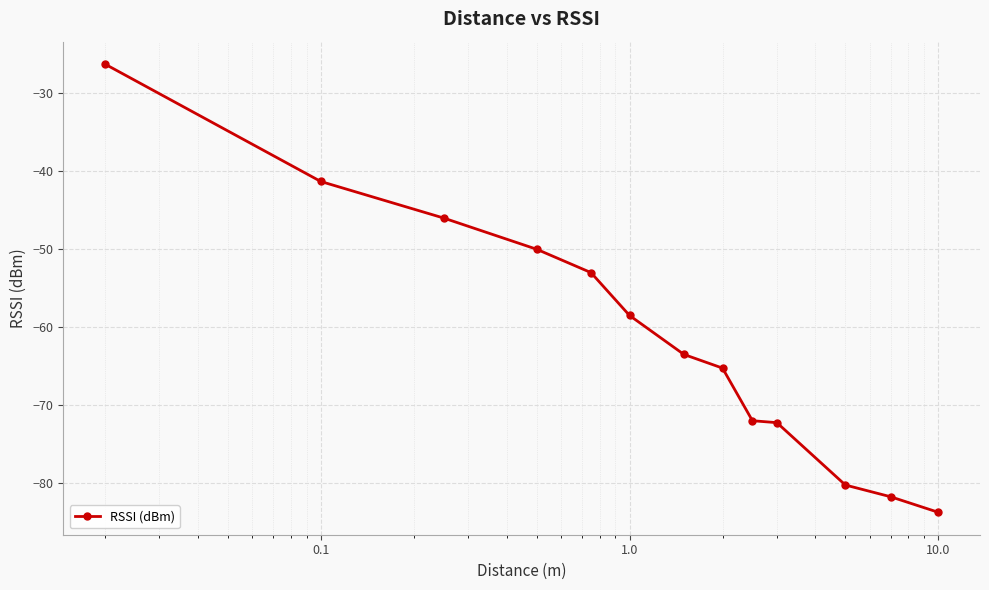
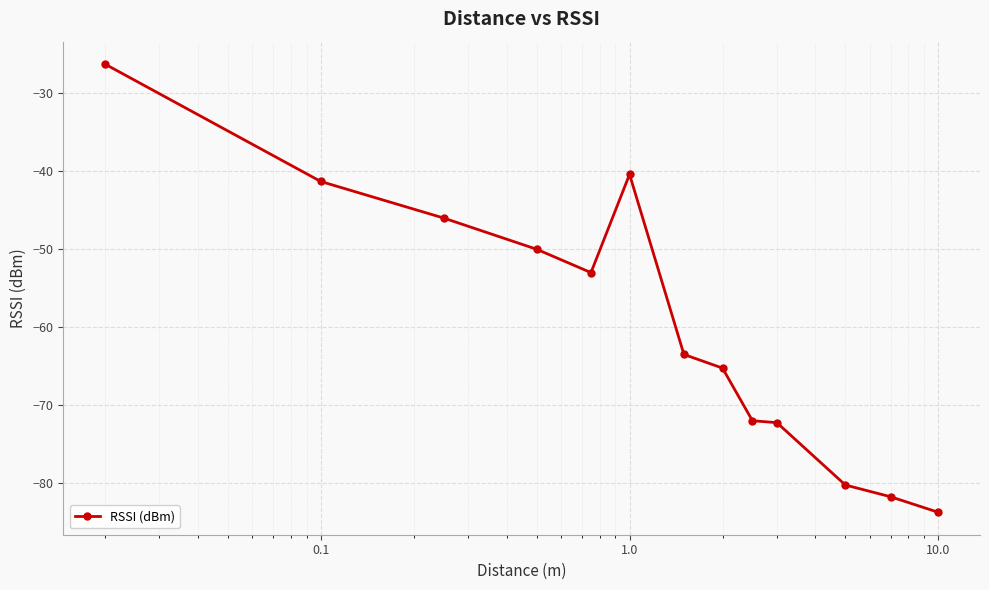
  {
    "0.1": -41,
-   "1.0": -59,
+   "1.0": -40,
    "10.0": -84
  }
